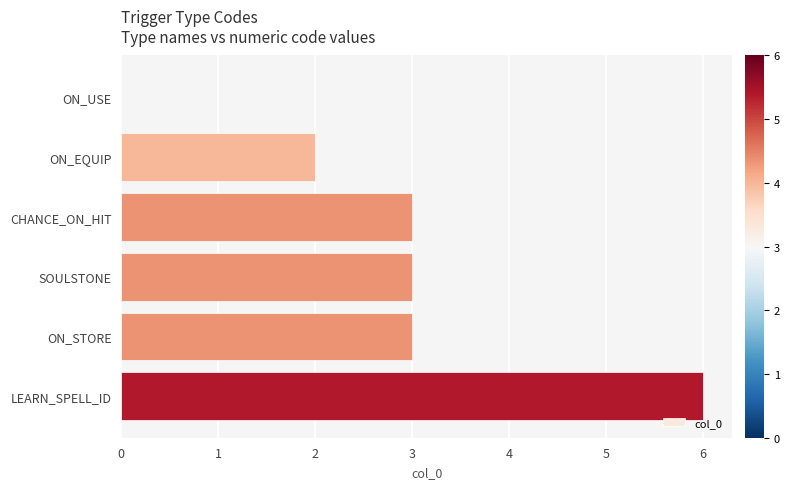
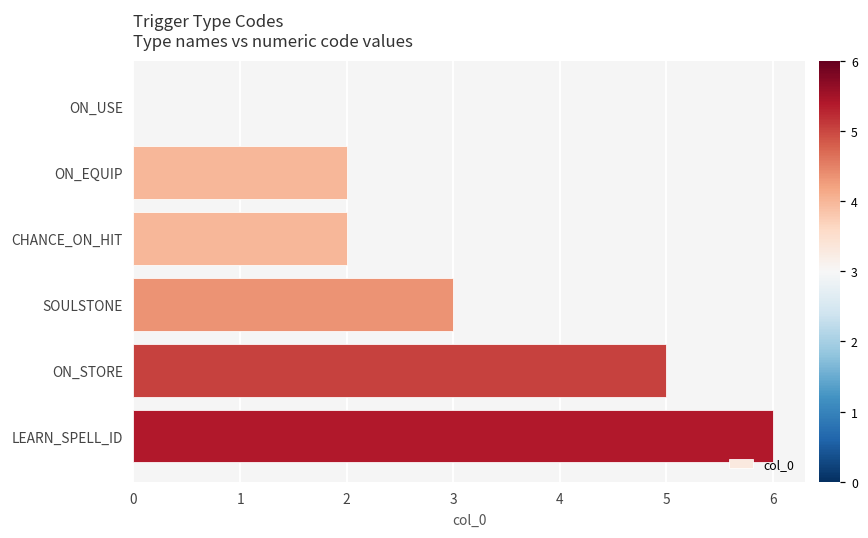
  {
    "ON_USE": 0,
    "ON_EQUIP": 2,
-   "CHANCE_ON_HIT": 3,
+   "CHANCE_ON_HIT": 2,
    "SOULSTONE": 3,
-   "ON_STORE": 3,
+   "ON_STORE": 5,
    "LEARN_SPELL_ID": 6
  }
